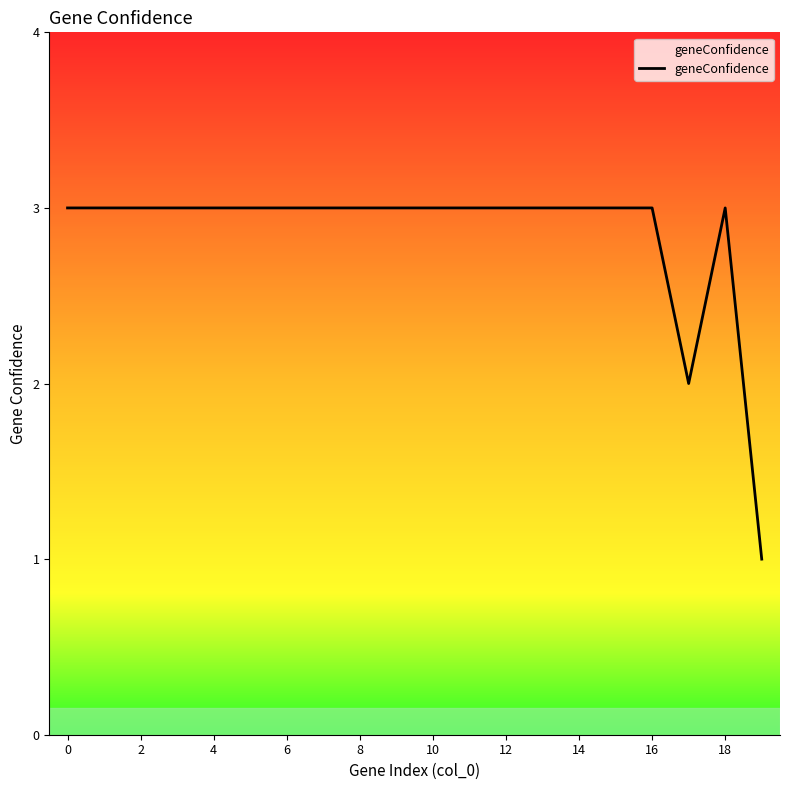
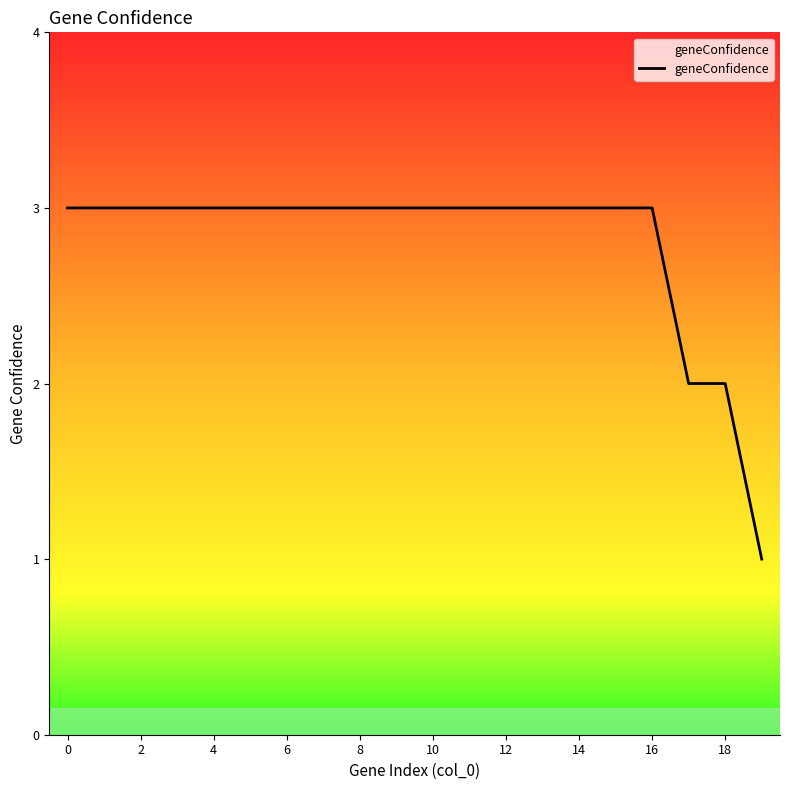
  {
    "0": 3,
    "2": 3,
    "4": 3,
    "6": 3,
    "8": 3,
    "10": 3,
    "12": 3,
    "14": 3,
    "16": 3,
-   "18": 3
+   "18": 2
  }
